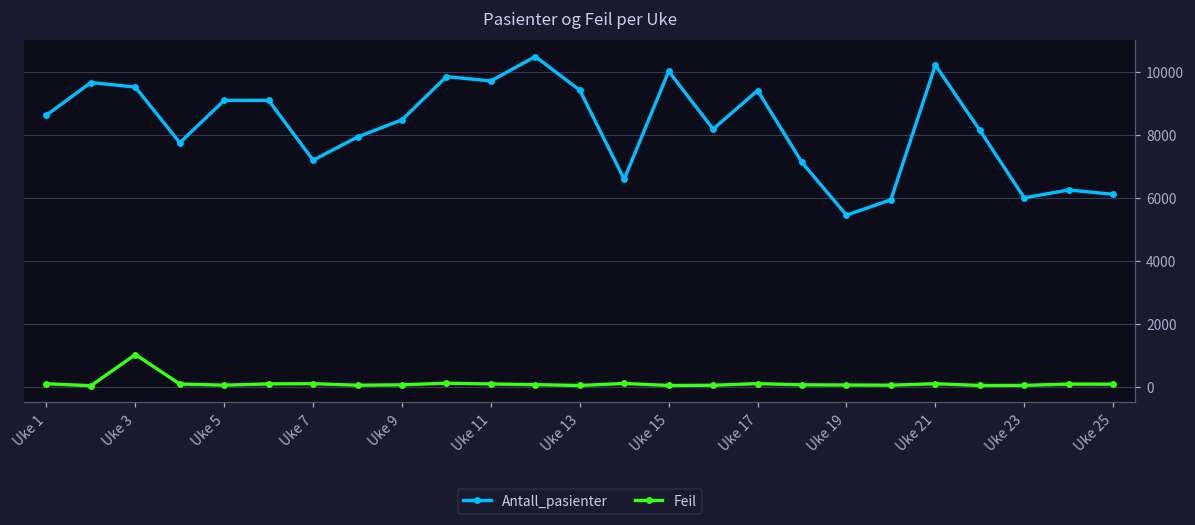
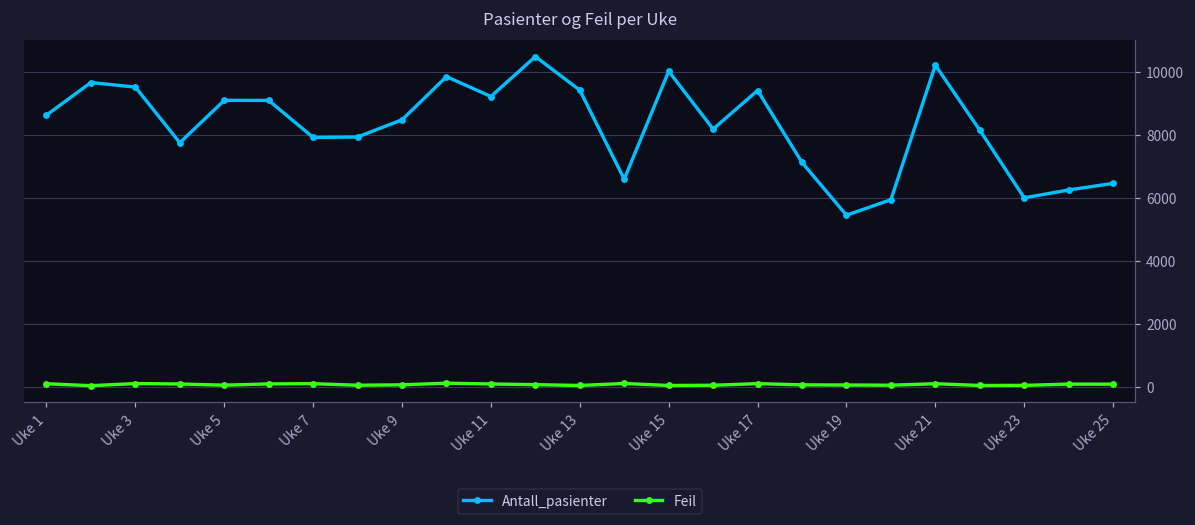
  {
    "Antall_pasienter": {
      "Uke 1": 8600,
      "Uke 3": 9500,
      "Uke 5": 9100,
-     "Uke 7": 7200,
+     "Uke 7": 7900,
      "Uke 9": 8500,
-     "Uke 11": 9700,
+     "Uke 11": 9200,
      "Uke 13": 9400,
      "Uke 15": 10000,
      "Uke 17": 9400,
      "Uke 19": 5500,
      "Uke 21": 10200,
      "Uke 23": 6000,
-     "Uke 25": 6100
+     "Uke 25": 6500
    },
    "Feil": {
      "Uke 1": 100,
-     "Uke 3": 1000,
+     "Uke 3": 100,
      "Uke 5": 100,
      "Uke 7": 100,
      "Uke 9": 100,
      "Uke 11": 100,
      "Uke 13": 0,
      "Uke 15": 0,
      "Uke 17": 100,
      "Uke 19": 100,
      "Uke 21": 100,
      "Uke 23": 0,
      "Uke 25": 100
    }
  }
